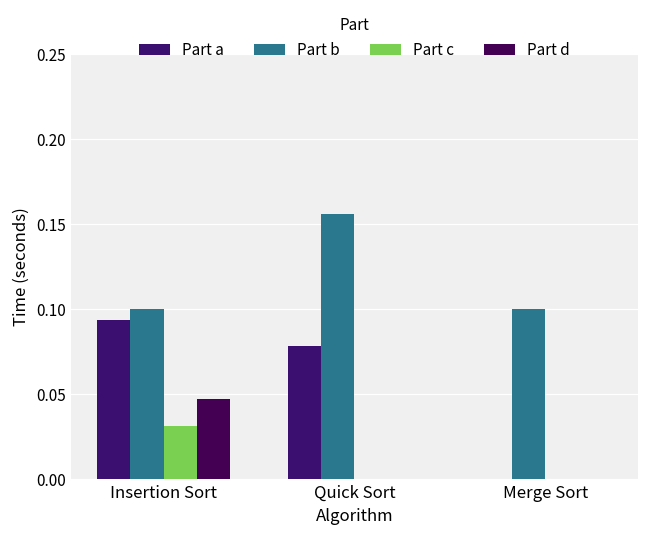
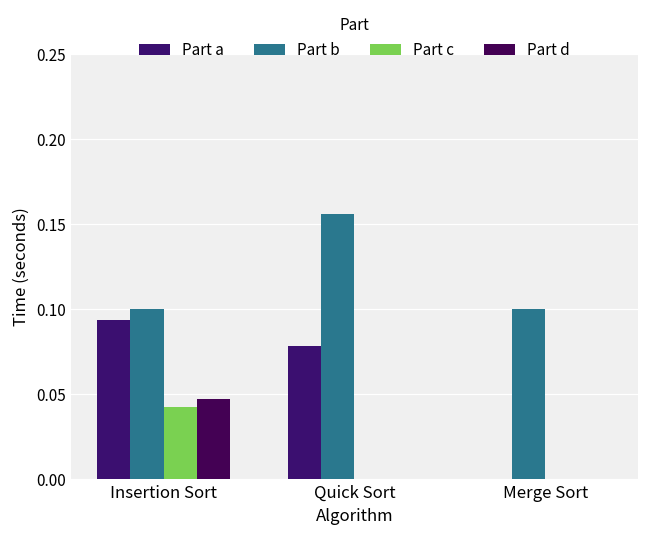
  {
    "Part b": {
      "Insertion Sort": 0.100,
      "Quick Sort": 0.156,
      "Merge Sort": 0.100
    },
    "Part c": {
-     "Insertion Sort": 0.031,
+     "Insertion Sort": 0.042,
      "Quick Sort": 0.000,
      "Merge Sort": 0.000
    }
  }
